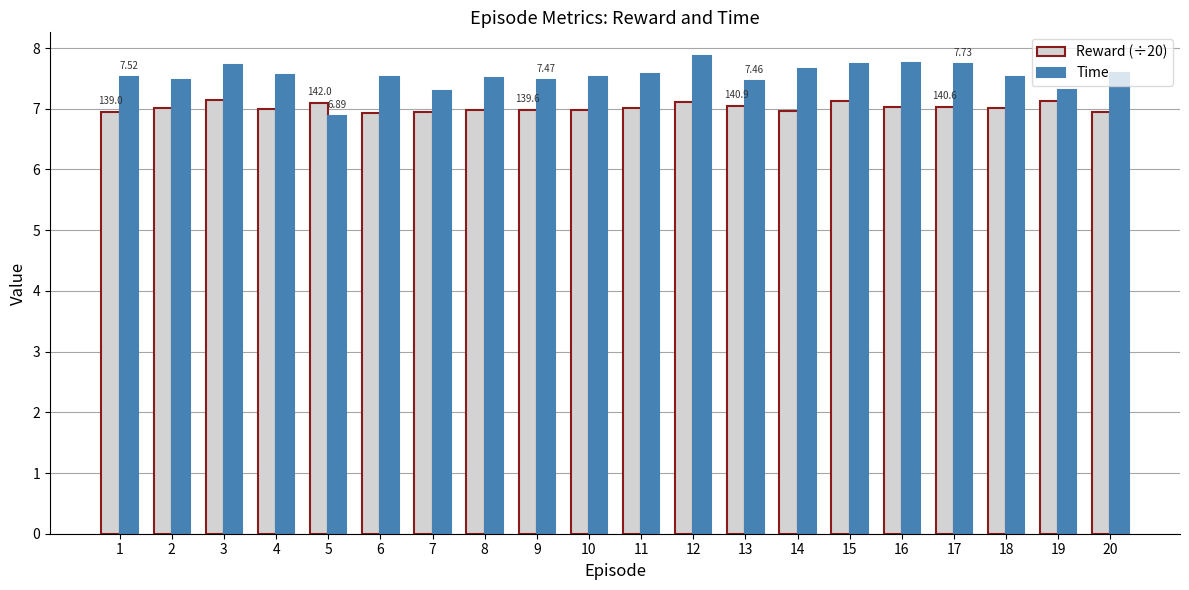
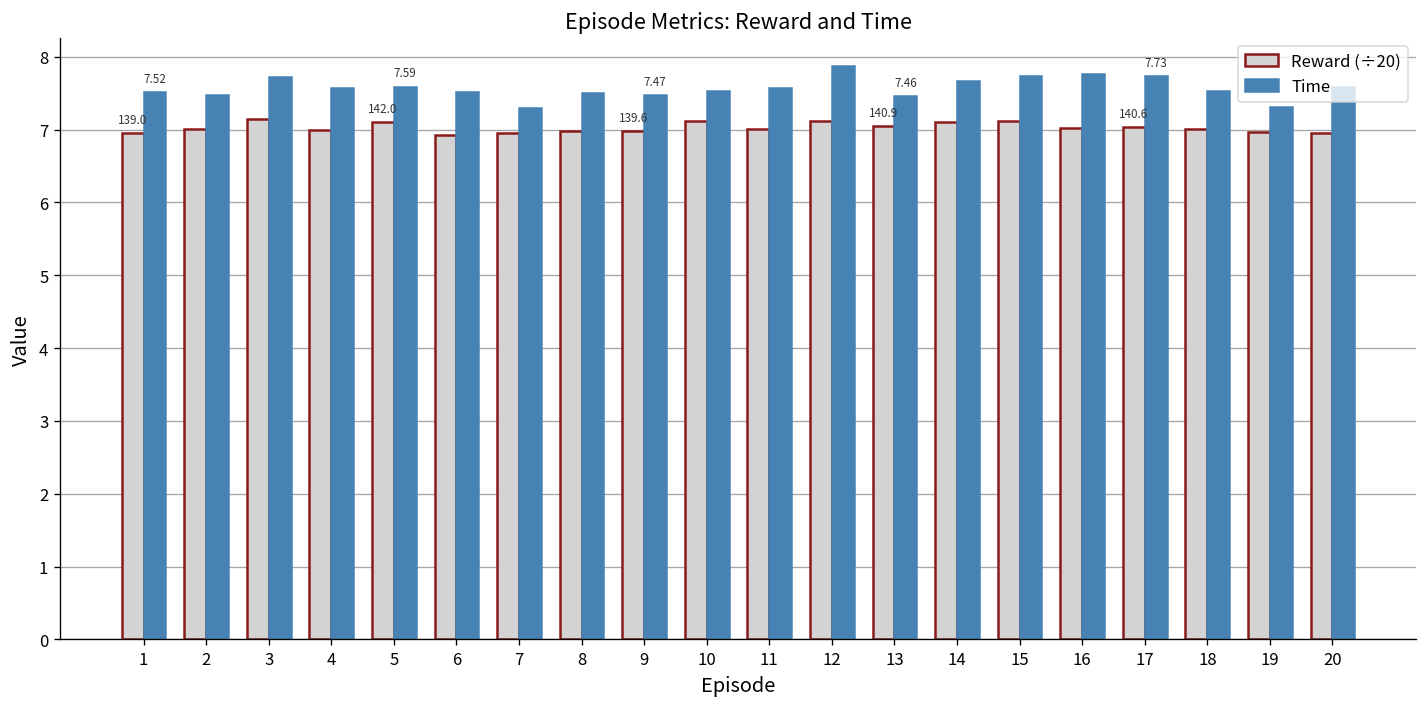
  {
    "Reward (÷20)": {
      "2": 7.0,
      "3": 7.2,
      "4": 7.0,
      "6": 6.9,
      "7": 6.9,
      "8": 7.0,
-     "10": 7.0,
+     "10": 7.1,
      "11": 7.0,
      "12": 7.1,
-     "14": 7.0,
+     "14": 7.1,
      "15": 7.1,
      "16": 7.0,
      "18": 7.0,
-     "19": 7.1,
+     "19": 7.0,
      "20": 6.9
    },
    "Time": {
      "1": 7.52,
-     "5": 6.89,
+     "5": 7.59,
      "9": 7.47,
      "13": 7.46,
      "17": 7.73
    }
  }
